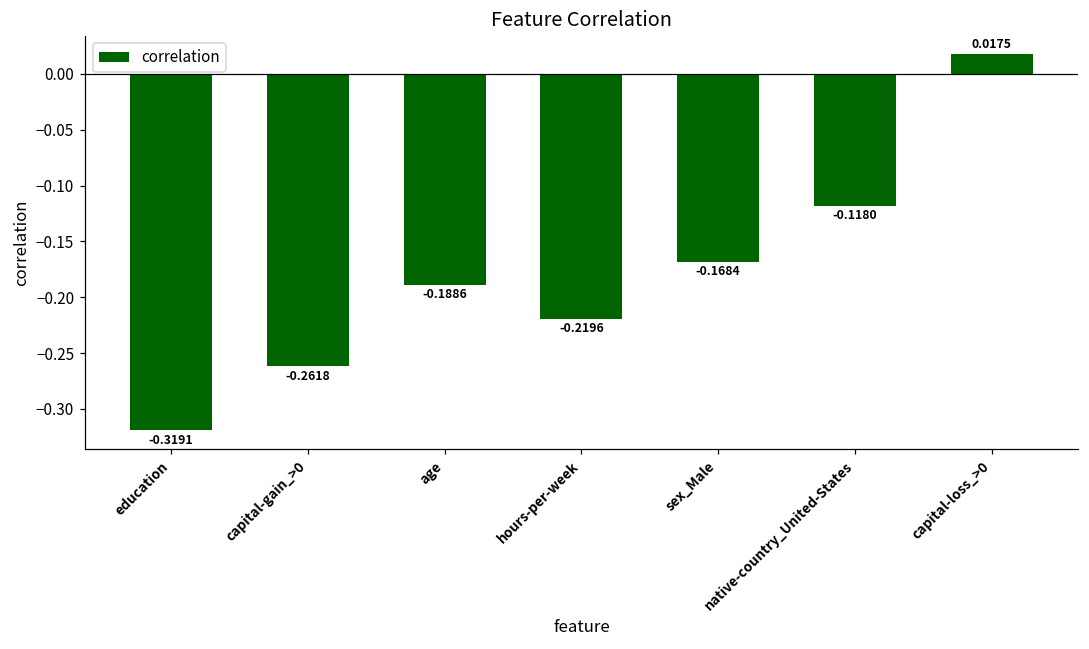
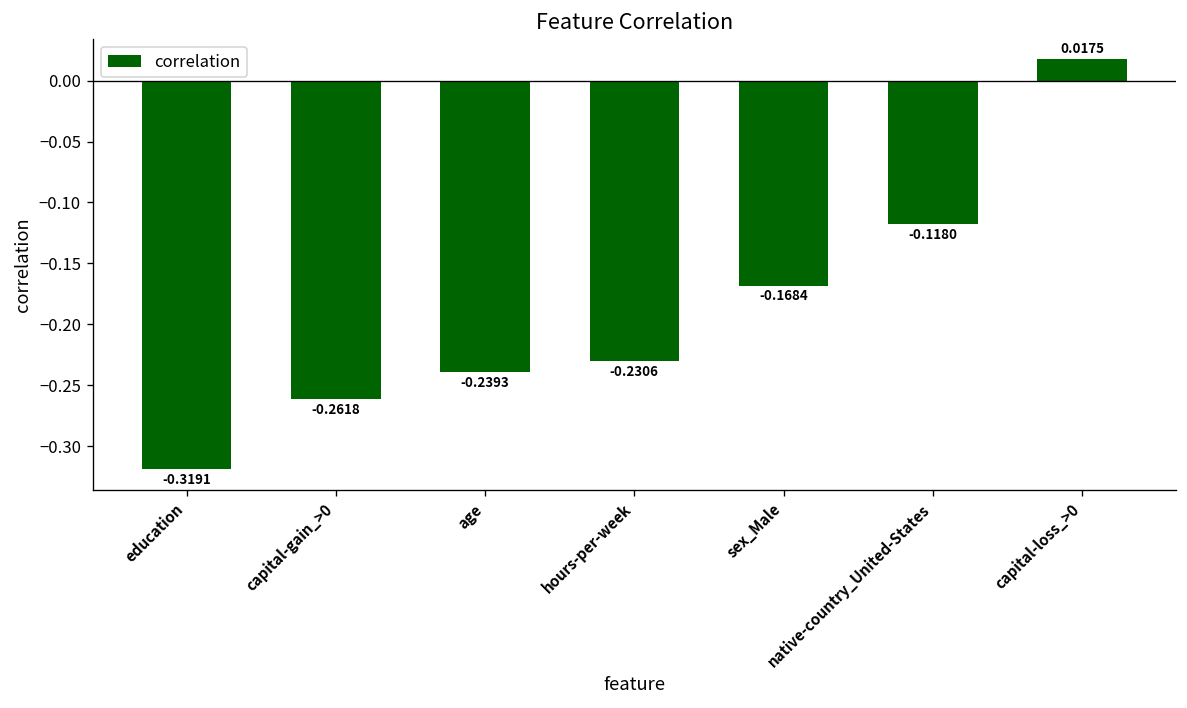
  {
    "education": -0.3191,
    "capital-gain_>0": -0.2618,
-   "age": -0.1886,
-   "hours-per-week": -0.2196,
+   "age": -0.2393,
+   "hours-per-week": -0.2306,
    "sex_Male": -0.1684,
    "native-country_United-States": -0.1180,
    "capital-loss_>0": 0.0175
  }
